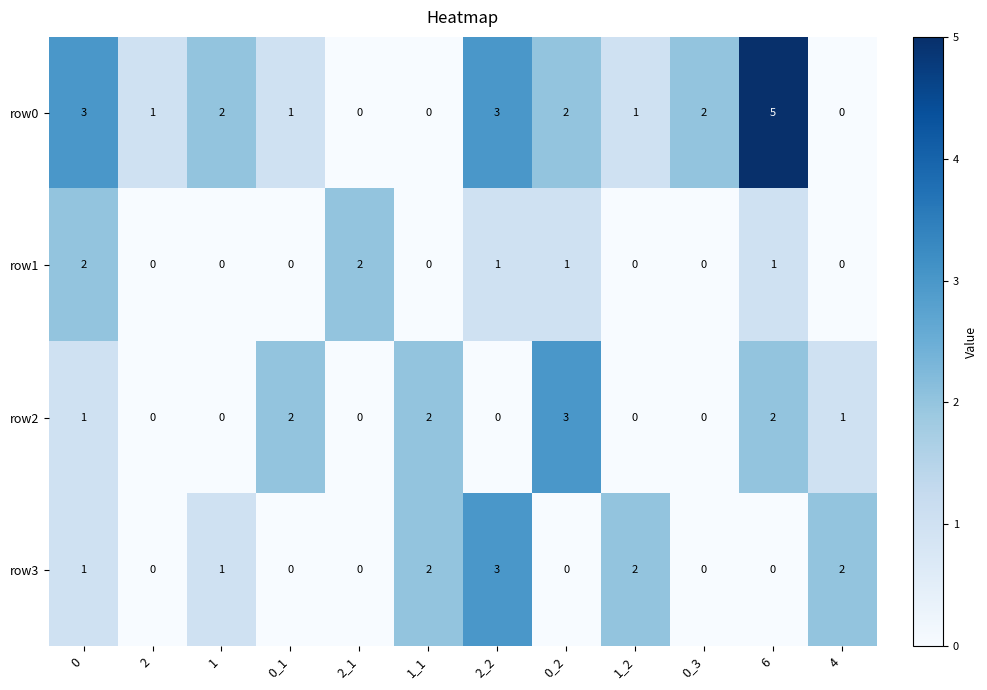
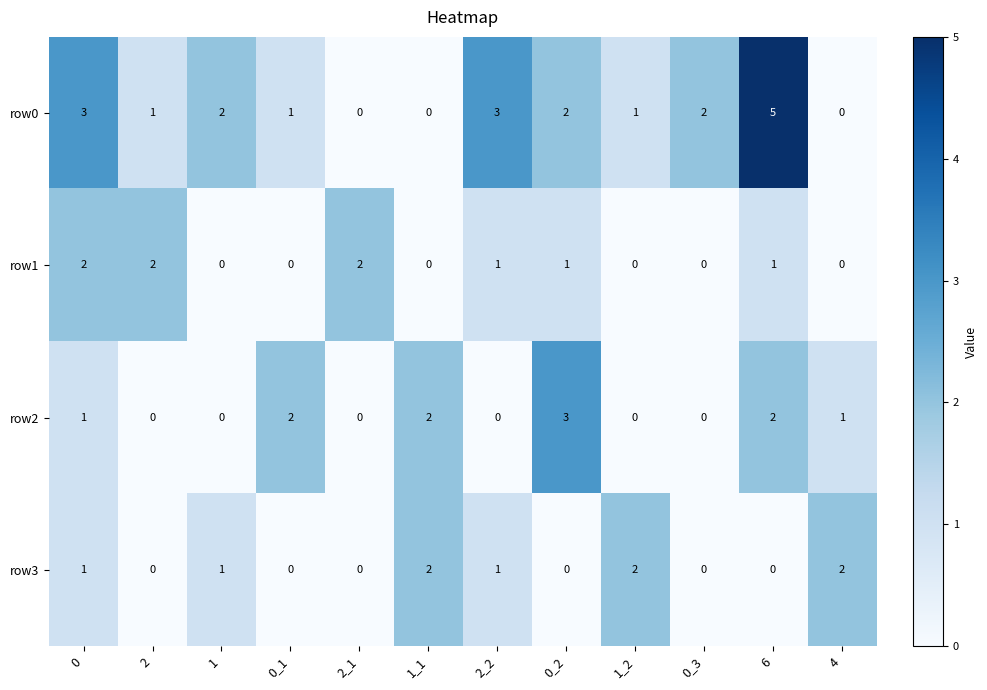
  {
    "row0": {
      "0": 3,
      "2": 1,
      "1": 2,
      "0_1": 1,
      "2_1": 0,
      "1_1": 0,
      "2_2": 3,
      "0_2": 2,
      "1_2": 1,
      "0_3": 2,
      "6": 5,
      "4": 0
    },
    "row1": {
      "0": 2,
-     "2": 0,
+     "2": 2,
      "1": 0,
      "0_1": 0,
      "2_1": 2,
      "1_1": 0,
      "2_2": 1,
      "0_2": 1,
      "1_2": 0,
      "0_3": 0,
      "6": 1,
      "4": 0
    },
    "row2": {
      "0": 1,
      "2": 0,
      "1": 0,
      "0_1": 2,
      "2_1": 0,
      "1_1": 2,
      "2_2": 0,
      "0_2": 3,
      "1_2": 0,
      "0_3": 0,
      "6": 2,
      "4": 1
    },
    "row3": {
      "0": 1,
      "2": 0,
      "1": 1,
      "0_1": 0,
      "2_1": 0,
      "1_1": 2,
-     "2_2": 3,
+     "2_2": 1,
      "0_2": 0,
      "1_2": 2,
      "0_3": 0,
      "6": 0,
      "4": 2
    }
  }
